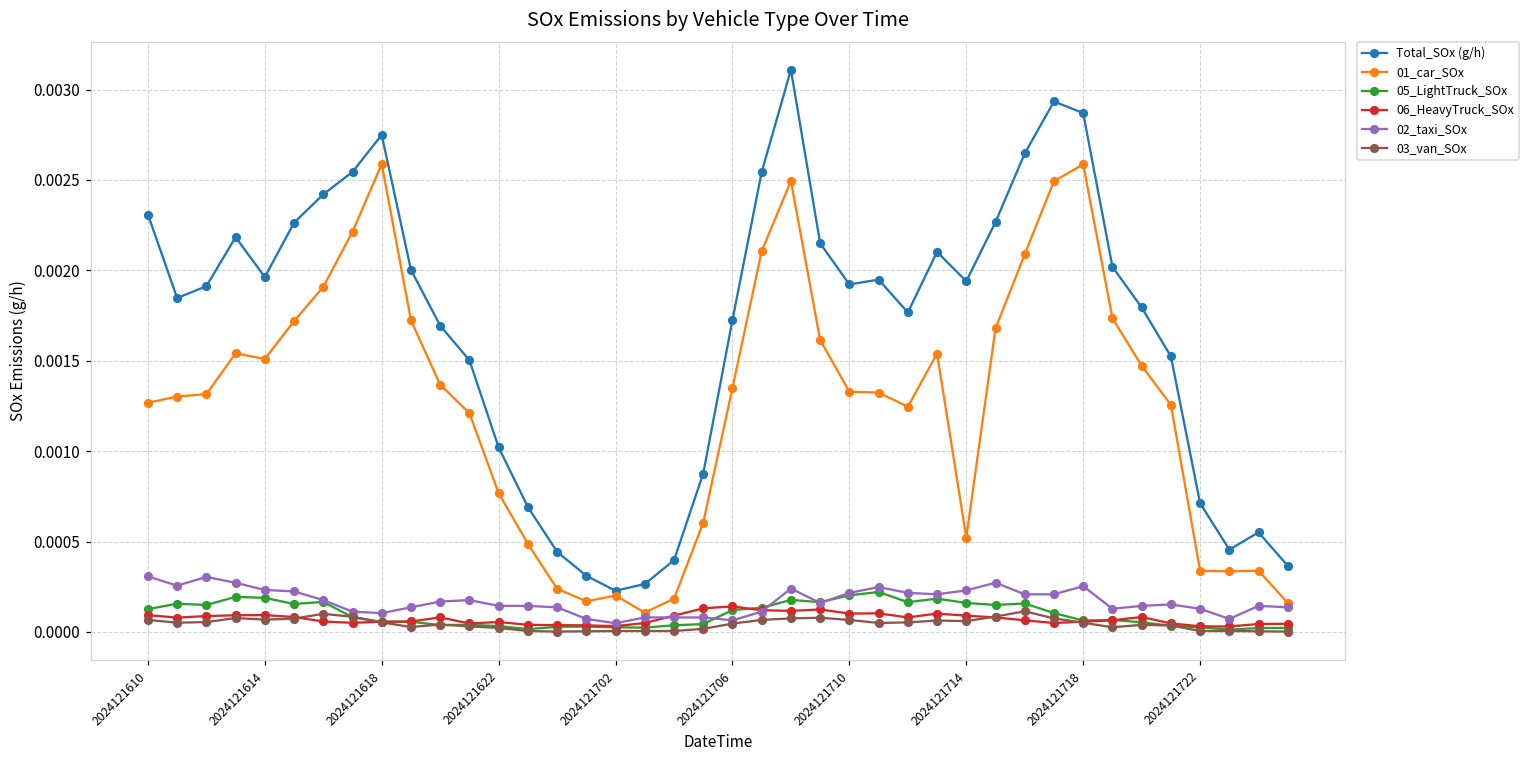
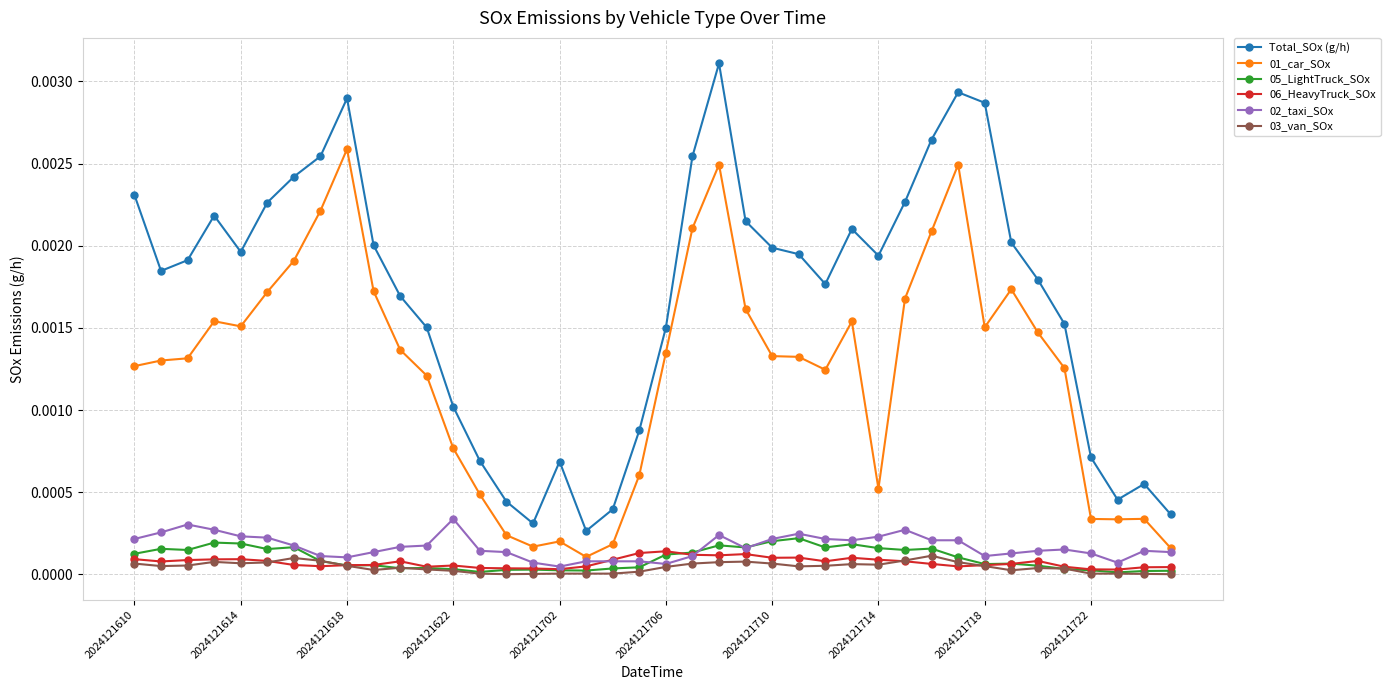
  {
    "Total_SOx (g/h)": {
      "2024121610": 0.00231,
      "2024121614": 0.00196,
-     "2024121618": 0.00275,
+     "2024121618": 0.00290,
      "2024121622": 0.00102,
-     "2024121702": 0.00023,
-     "2024121706": 0.00173,
-     "2024121710": 0.00192,
+     "2024121702": 0.00069,
+     "2024121706": 0.00150,
+     "2024121710": 0.00199,
      "2024121714": 0.00194,
      "2024121718": 0.00287,
      "2024121722": 0.00071
    },
    "01_car_SOx": {
      "2024121610": 0.00127,
      "2024121614": 0.00151,
      "2024121618": 0.00259,
      "2024121622": 0.00077,
      "2024121702": 0.00020,
      "2024121706": 0.00135,
      "2024121710": 0.00133,
      "2024121714": 0.00052,
-     "2024121718": 0.00259,
+     "2024121718": 0.00150,
      "2024121722": 0.00034
    },
    "05_LightTruck_SOx": {
      "2024121610": 0.00013,
      "2024121614": 0.00019,
      "2024121706": 0.00012,
      "2024121714": 0.00016
    },
    "06_HeavyTruck_SOx": {
      "2024121610": 0.00009,
      "2024121614": 0.00009,
      "2024121622": 0.00005,
      "2024121706": 0.00014,
      "2024121710": 0.00010,
      "2024121714": 0.00009
    },
    "02_taxi_SOx": {
-     "2024121610": 0.00031,
+     "2024121610": 0.00022,
      "2024121614": 0.00023,
      "2024121618": 0.00010,
-     "2024121622": 0.00014,
+     "2024121622": 0.00034,
      "2024121702": 0.00005,
      "2024121706": 0.00006,
      "2024121714": 0.00023,
-     "2024121718": 0.00025,
+     "2024121718": 0.00011,
      "2024121722": 0.00013
    },
    "03_van_SOx": {
      "2024121610": 0.00007,
      "2024121614": 0.00007,
      "2024121702": 0.00001,
      "2024121706": 0.00005,
      "2024121710": 0.00007,
      "2024121714": 0.00006,
      "2024121722": 0.00001
    }
  }
